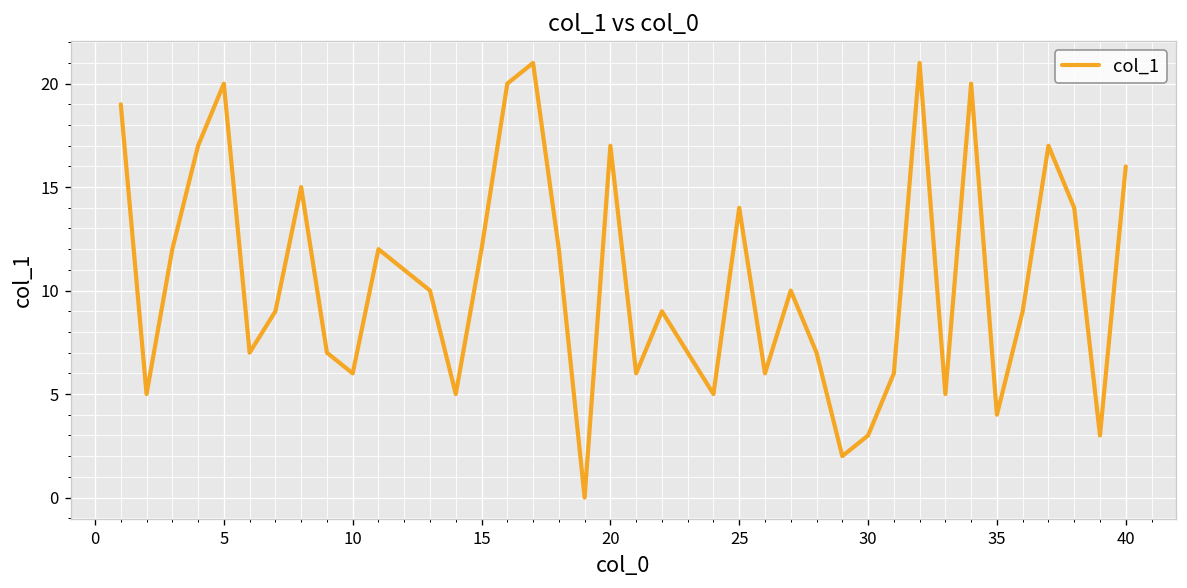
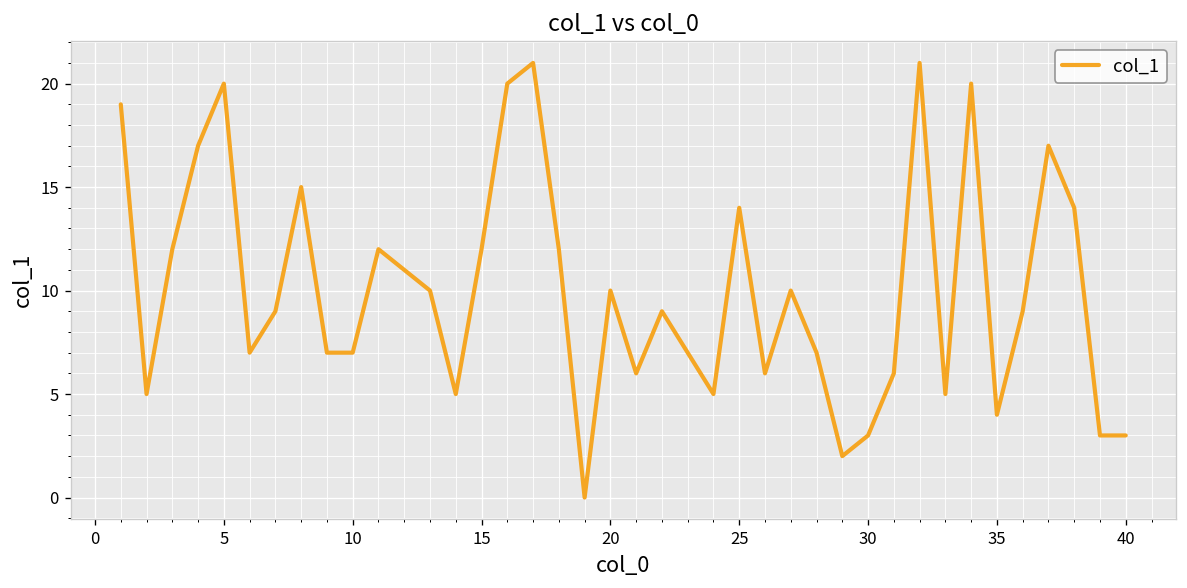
  {
    "5": 20,
-   "10": 6,
+   "10": 7,
    "15": 12,
-   "20": 17,
+   "20": 10,
    "25": 14,
    "30": 3,
    "35": 4,
-   "40": 16
+   "40": 3
  }
